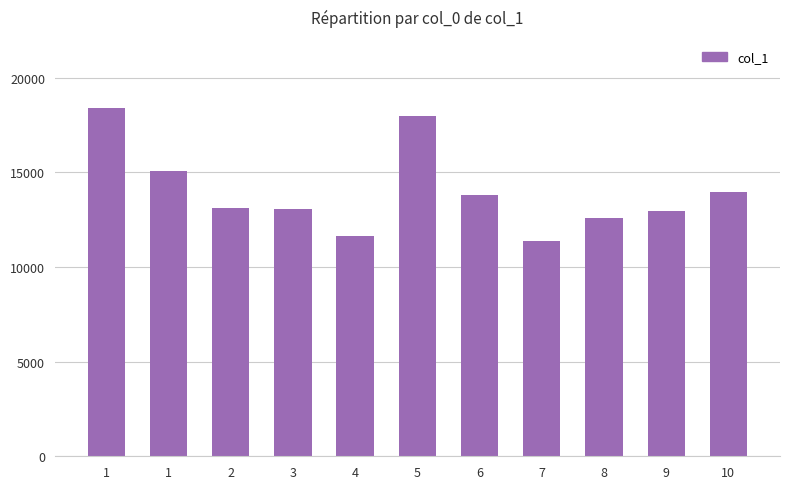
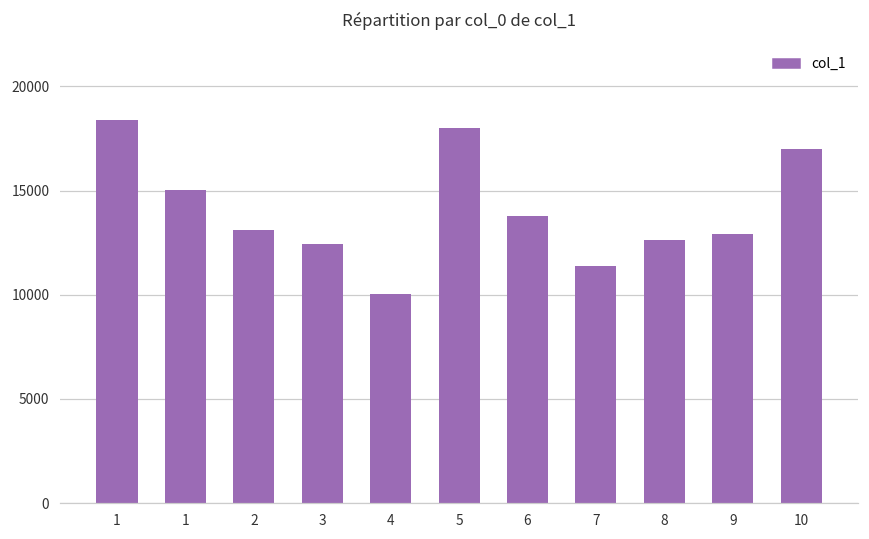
  {
    "2": 13100,
-   "3": 13100,
-   "4": 11600,
+   "3": 12400,
+   "4": 10000,
    "5": 18000,
    "6": 13800,
    "7": 11400,
    "8": 12600,
    "9": 12900,
-   "10": 14000
+   "10": 17000
  }
